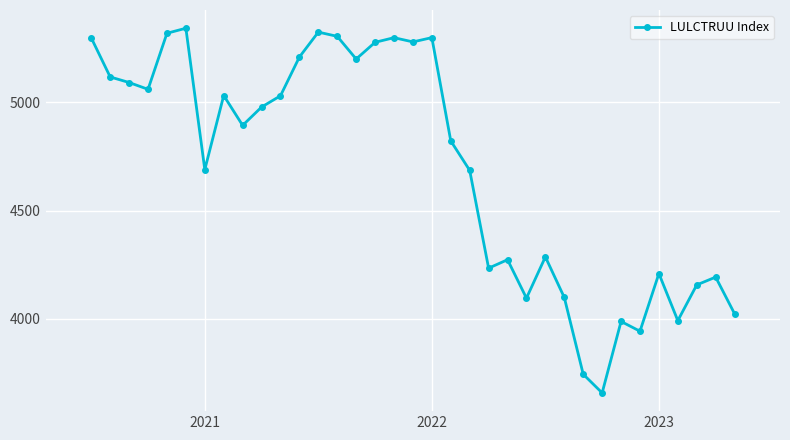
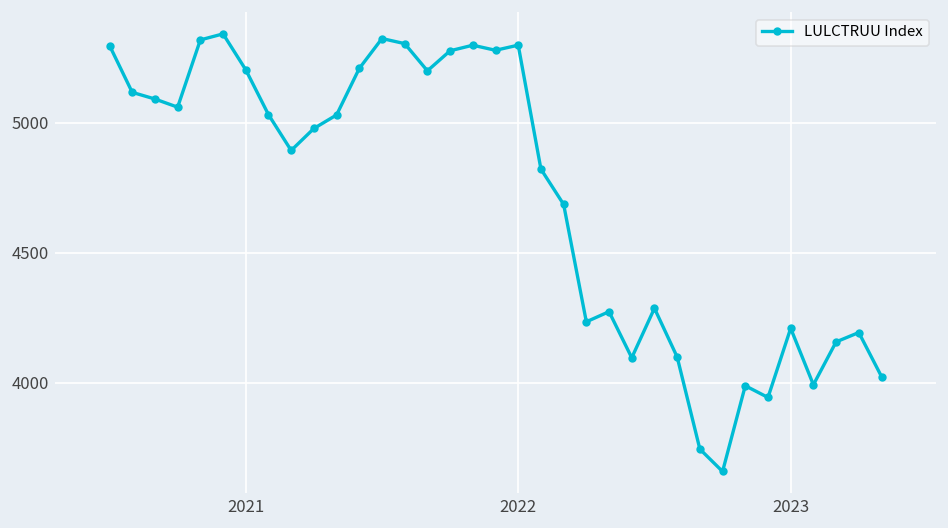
  {
-   "2021": 4690,
+   "2021": 5200,
    "2022": 5300,
    "2023": 4210
  }
